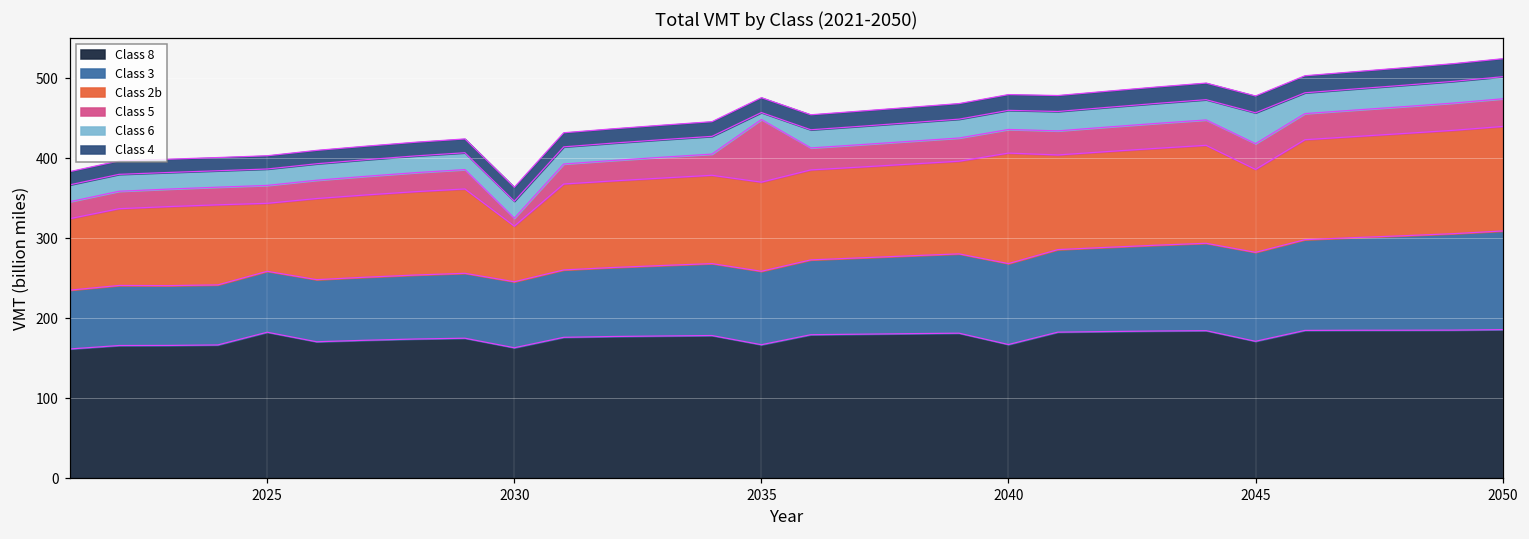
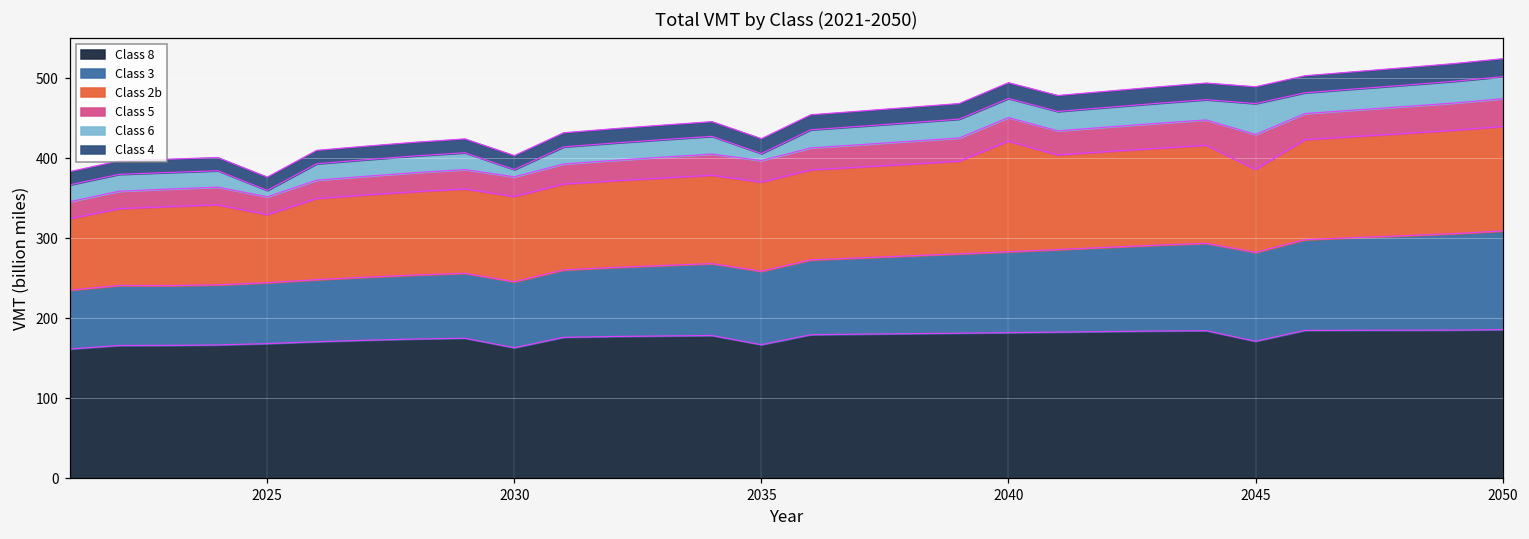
  {
    "Class 8": {
-     "2025": 180,
+     "2025": 170,
      "2030": 160,
      "2035": 170,
-     "2040": 170,
+     "2040": 180,
      "2045": 170,
      "2050": 190
    },
    "Class 2b": {
      "2025": 80,
-     "2030": 70,
+     "2030": 110,
      "2035": 110,
      "2040": 140,
      "2045": 100,
      "2050": 130
    },
    "Class 5": {
      "2025": 20,
-     "2030": 10,
-     "2035": 80,
+     "2030": 20,
+     "2035": 30,
      "2040": 30,
-     "2045": 30,
+     "2045": 40,
      "2050": 30
    },
    "Class 6": {
-     "2025": 20,
-     "2030": 20,
+     "2025": 10,
+     "2030": 10,
      "2035": 10,
      "2040": 20,
      "2045": 40,
      "2050": 30
    }
  }
